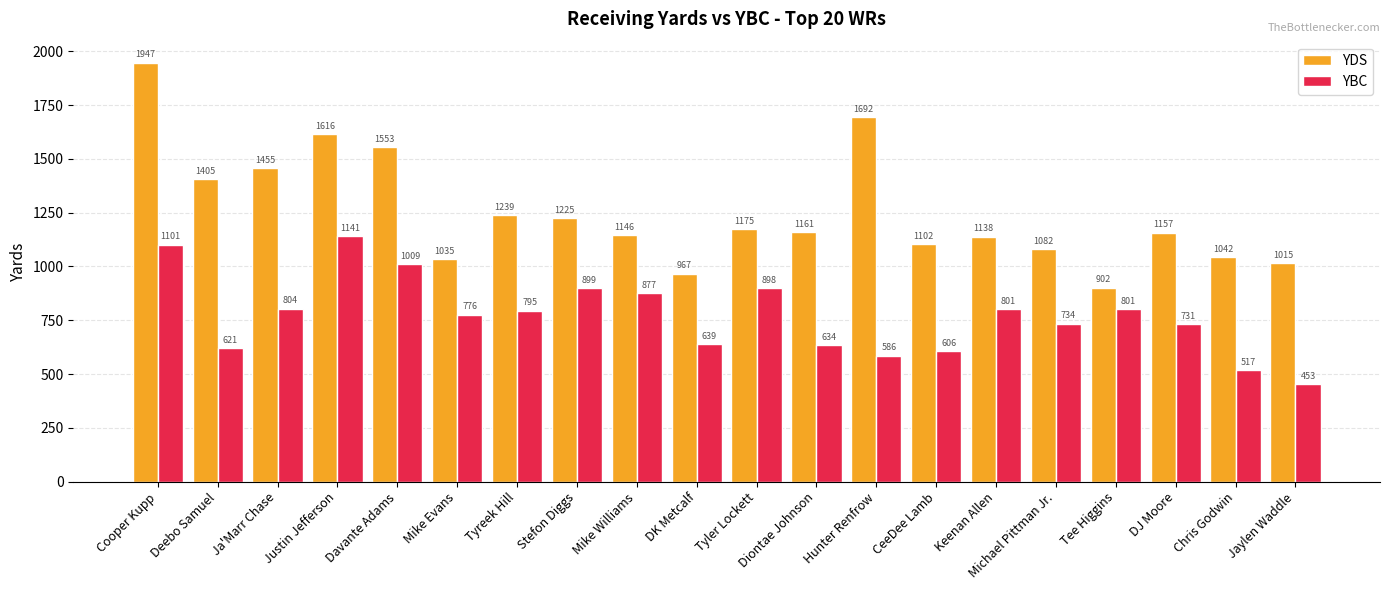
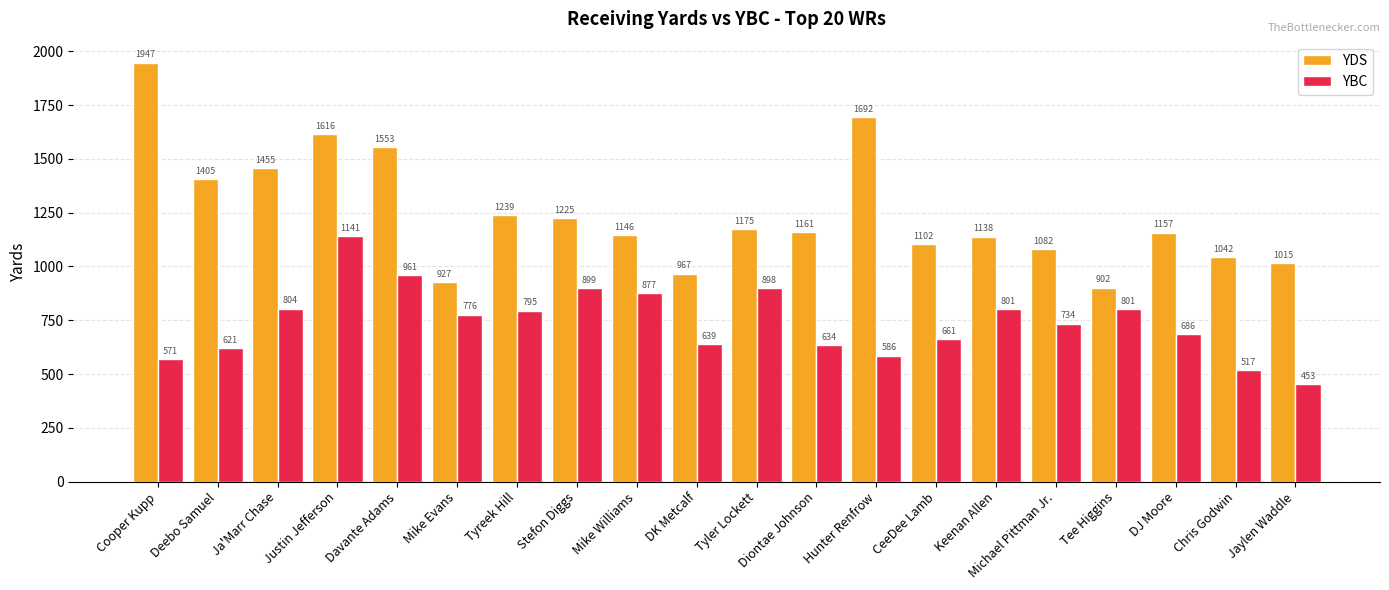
  {
    "YDS": {
      "Cooper Kupp": 1947,
      "Deebo Samuel": 1405,
      "Ja'Marr Chase": 1455,
      "Justin Jefferson": 1616,
      "Davante Adams": 1553,
-     "Mike Evans": 1035,
+     "Mike Evans": 927,
      "Tyreek Hill": 1239,
      "Stefon Diggs": 1225,
      "Mike Williams": 1146,
      "DK Metcalf": 967,
      "Tyler Lockett": 1175,
      "Diontae Johnson": 1161,
      "Hunter Renfrow": 1692,
      "CeeDee Lamb": 1102,
      "Keenan Allen": 1138,
      "Michael Pittman Jr.": 1082,
      "Tee Higgins": 902,
      "DJ Moore": 1157,
      "Chris Godwin": 1042,
      "Jaylen Waddle": 1015
    },
    "YBC": {
-     "Cooper Kupp": 1101,
+     "Cooper Kupp": 571,
      "Deebo Samuel": 621,
      "Ja'Marr Chase": 804,
      "Justin Jefferson": 1141,
-     "Davante Adams": 1009,
+     "Davante Adams": 961,
      "Mike Evans": 776,
      "Tyreek Hill": 795,
      "Stefon Diggs": 899,
      "Mike Williams": 877,
      "DK Metcalf": 639,
      "Tyler Lockett": 898,
      "Diontae Johnson": 634,
      "Hunter Renfrow": 586,
-     "CeeDee Lamb": 606,
+     "CeeDee Lamb": 661,
      "Keenan Allen": 801,
      "Michael Pittman Jr.": 734,
      "Tee Higgins": 801,
-     "DJ Moore": 731,
+     "DJ Moore": 686,
      "Chris Godwin": 517,
      "Jaylen Waddle": 453
    }
  }
